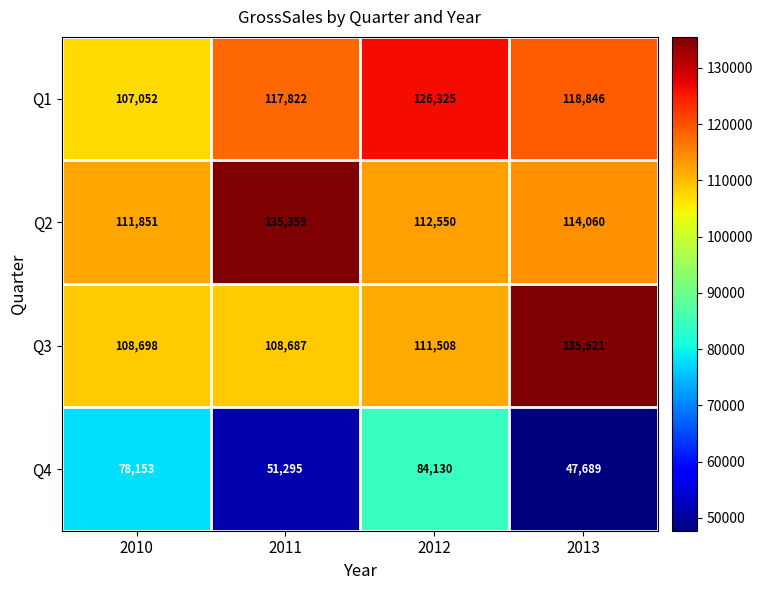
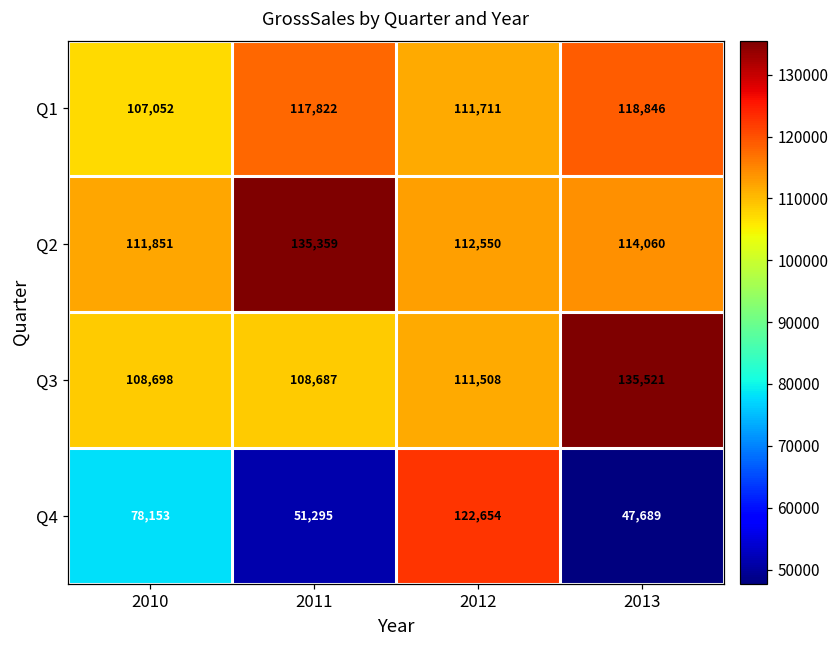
  {
    "Q1": {
      "2010": "107,052",
      "2011": "117,822",
-     "2012": "126,325",
+     "2012": "111,711",
      "2013": "118,846"
    },
    "Q2": {
      "2010": "111,851",
      "2011": "135,359",
      "2012": "112,550",
      "2013": "114,060"
    },
    "Q3": {
      "2010": "108,698",
      "2011": "108,687",
      "2012": "111,508",
      "2013": "135,521"
    },
    "Q4": {
      "2010": "78,153",
      "2011": "51,295",
-     "2012": "84,130",
+     "2012": "122,654",
      "2013": "47,689"
    }
  }
